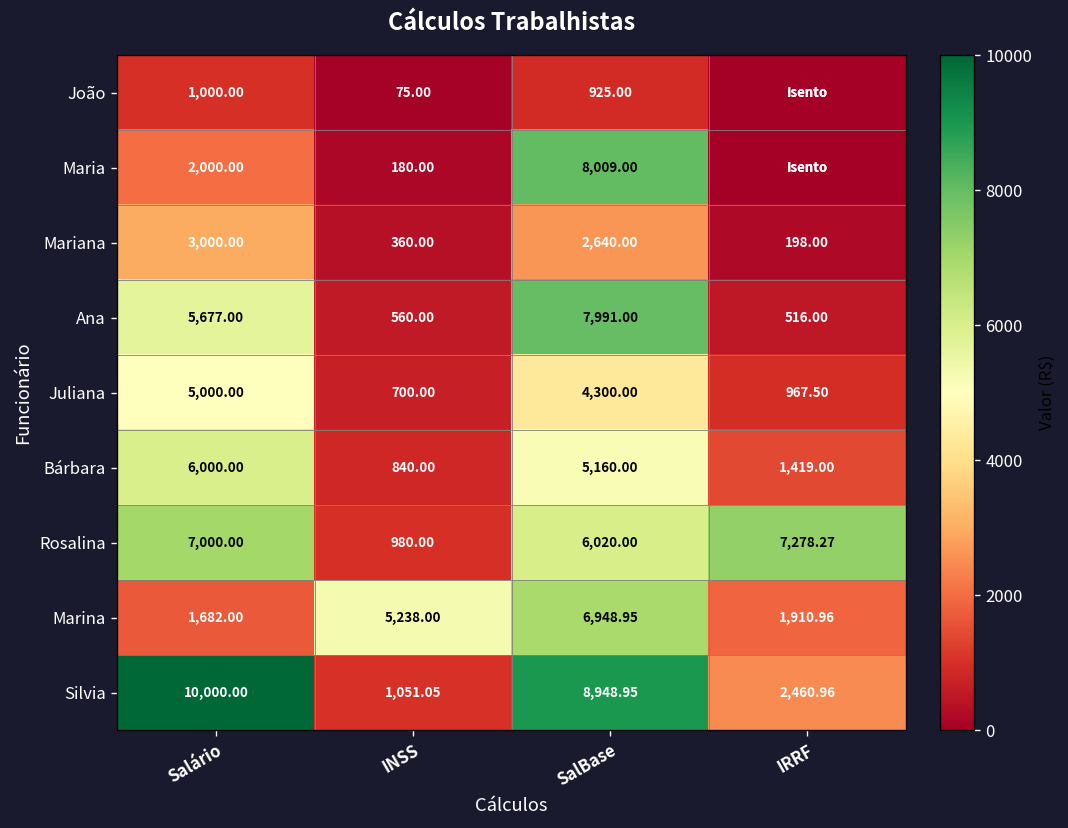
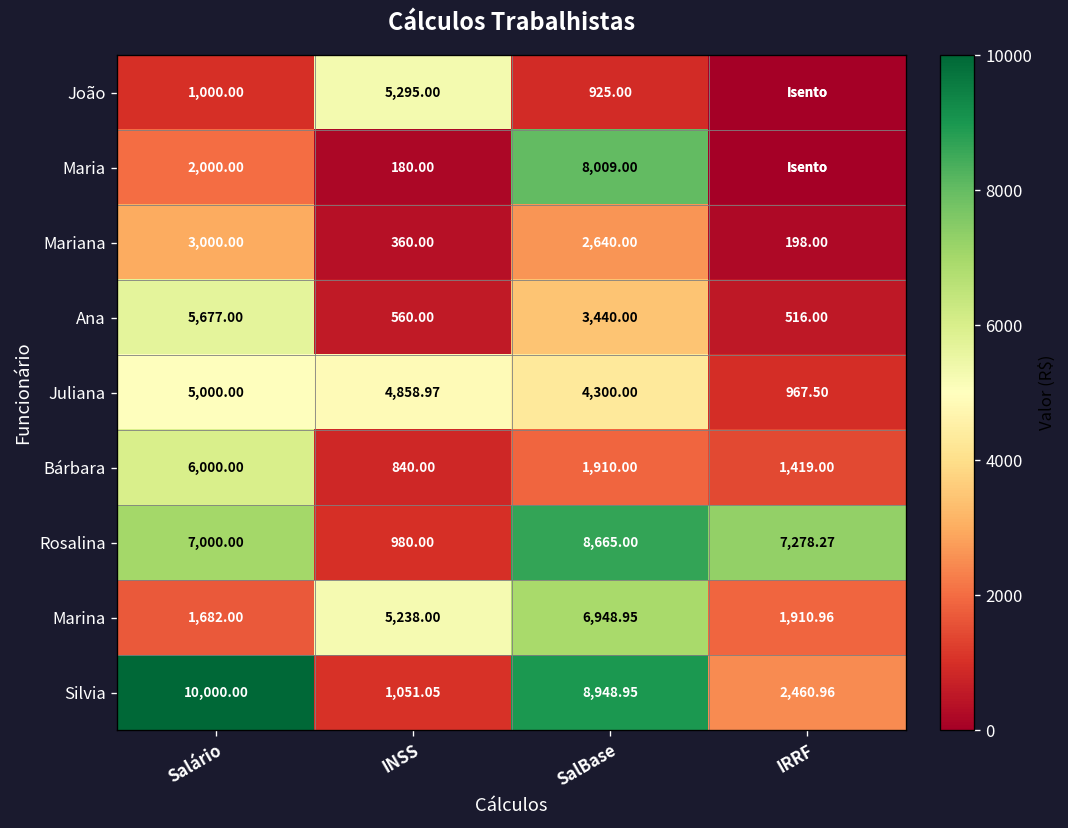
  {
    "João": {
      "Salário": "1,000.00",
-     "INSS": "75.00",
+     "INSS": "5,295.00",
      "SalBase": "925.00"
    },
    "Maria": {
      "Salário": "2,000.00",
      "INSS": "180.00",
      "SalBase": "8,009.00"
    },
    "Mariana": {
      "Salário": "3,000.00",
      "INSS": "360.00",
      "SalBase": "2,640.00",
      "IRRF": "198.00"
    },
    "Ana": {
      "Salário": "5,677.00",
      "INSS": "560.00",
-     "SalBase": "7,991.00",
+     "SalBase": "3,440.00",
      "IRRF": "516.00"
    },
    "Juliana": {
      "Salário": "5,000.00",
-     "INSS": "700.00",
+     "INSS": "4,858.97",
      "SalBase": "4,300.00",
      "IRRF": "967.50"
    },
    "Bárbara": {
      "Salário": "6,000.00",
      "INSS": "840.00",
-     "SalBase": "5,160.00",
+     "SalBase": "1,910.00",
      "IRRF": "1,419.00"
    },
    "Rosalina": {
      "Salário": "7,000.00",
      "INSS": "980.00",
-     "SalBase": "6,020.00",
+     "SalBase": "8,665.00",
      "IRRF": "7,278.27"
    },
    "Marina": {
      "Salário": "1,682.00",
      "INSS": "5,238.00",
      "SalBase": "6,948.95",
      "IRRF": "1,910.96"
    },
    "Silvia": {
      "Salário": "10,000.00",
      "INSS": "1,051.05",
      "SalBase": "8,948.95",
      "IRRF": "2,460.96"
    }
  }
